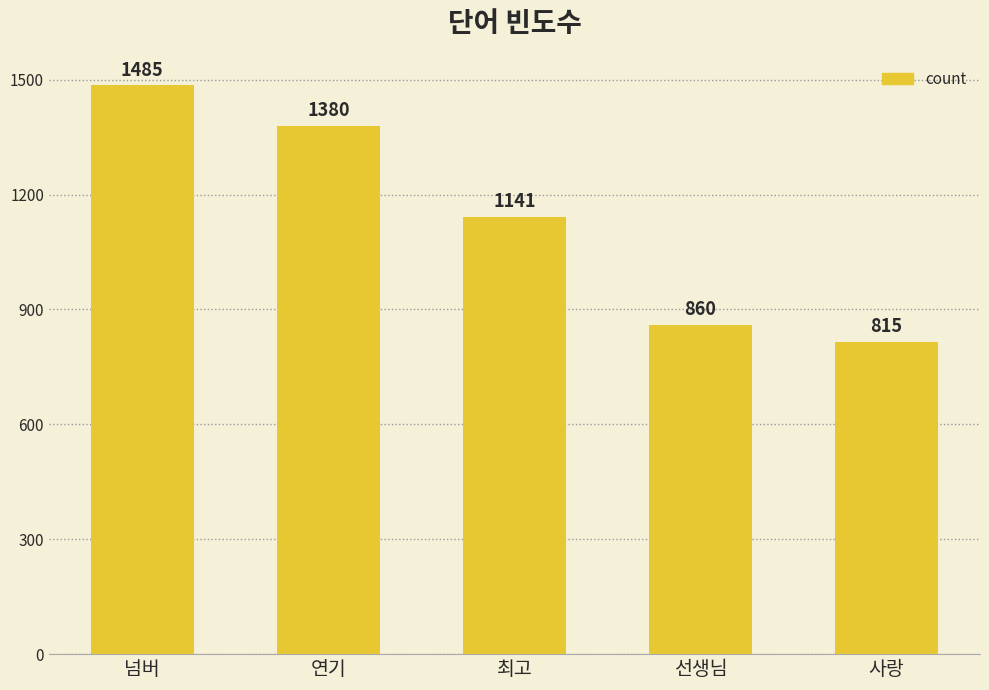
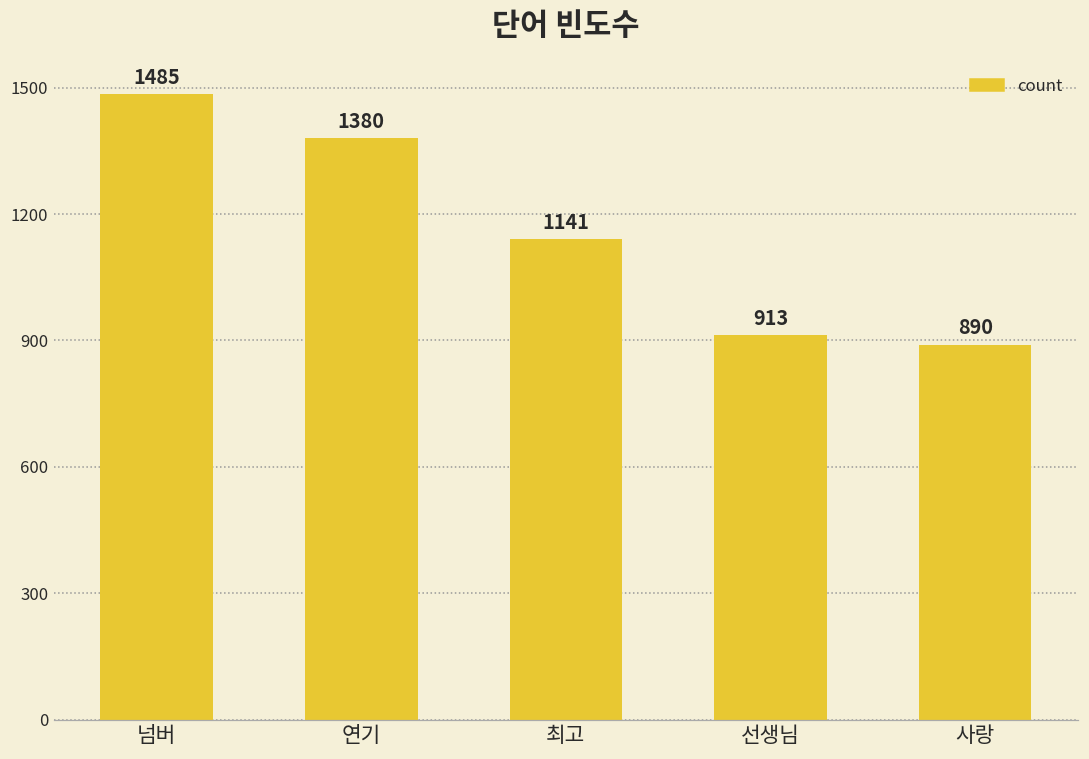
  {
    "넘버": 1485,
    "연기": 1380,
    "최고": 1141,
-   "선생님": 860,
-   "사랑": 815
+   "선생님": 913,
+   "사랑": 890
  }
